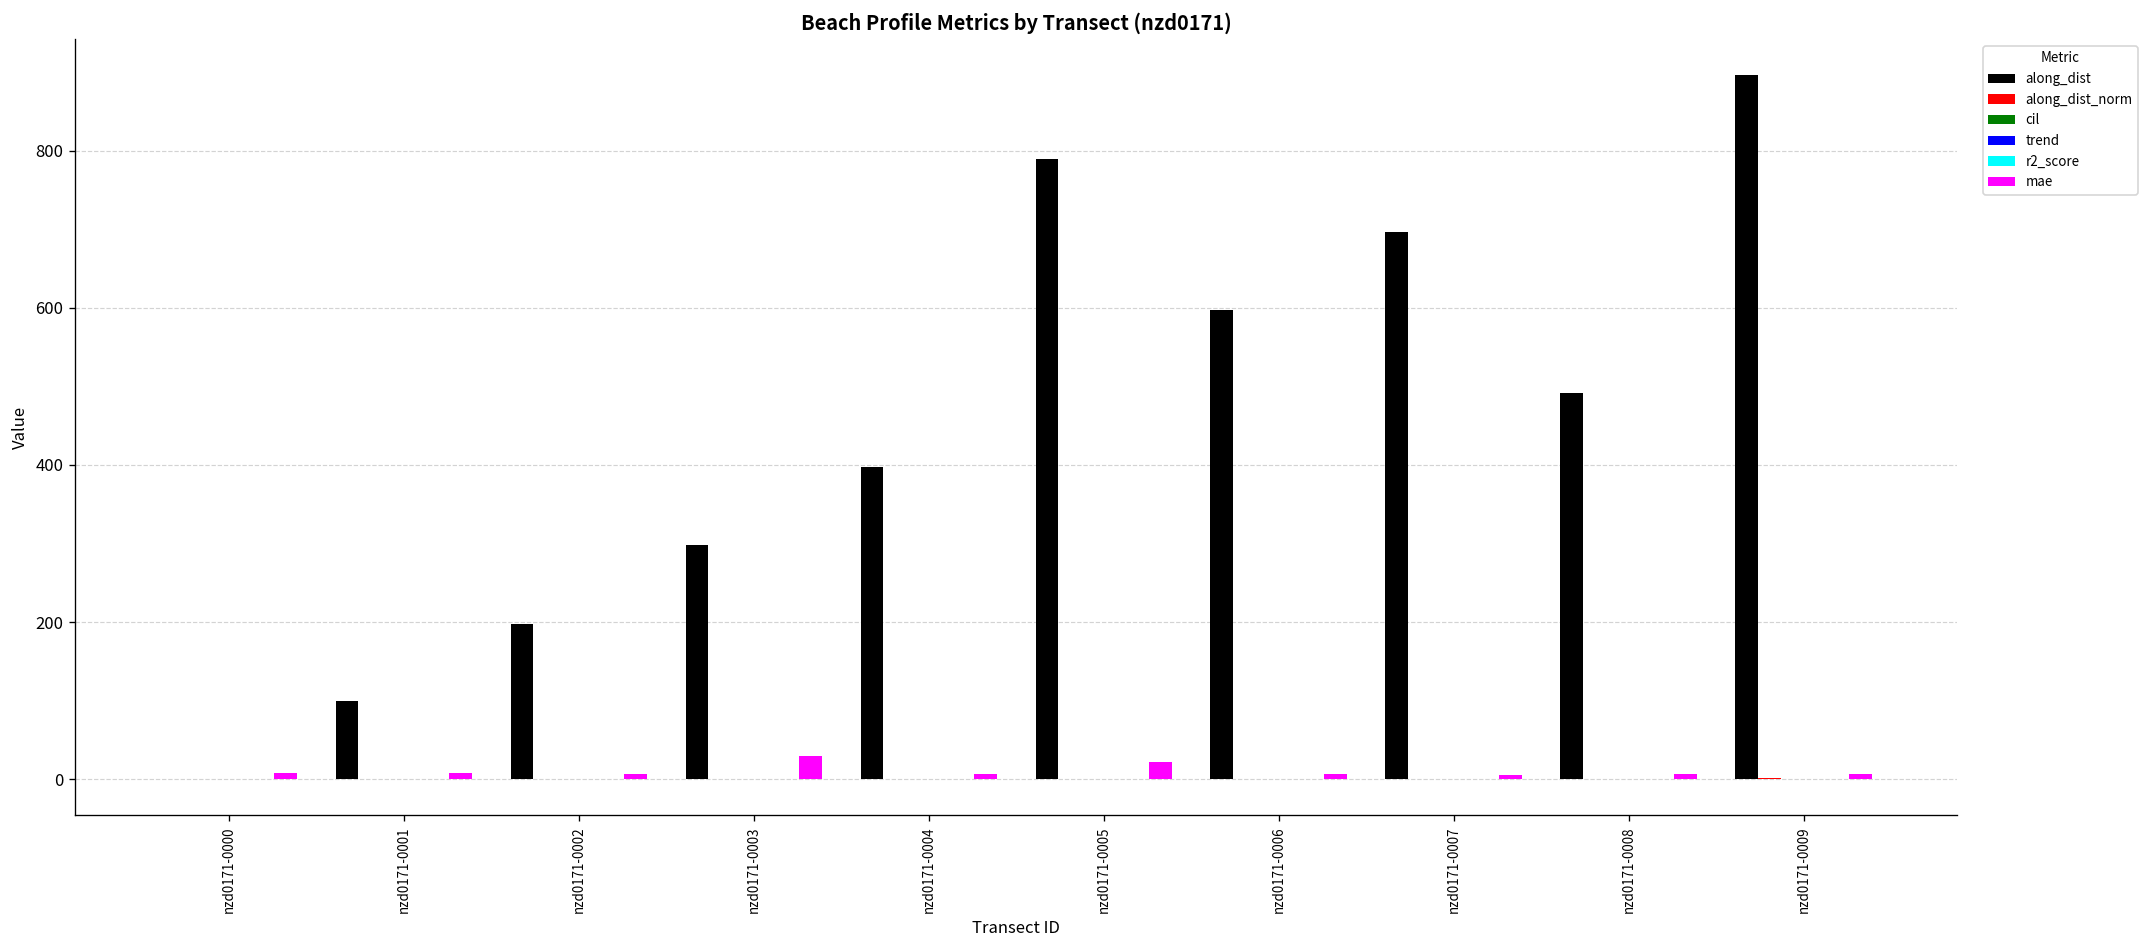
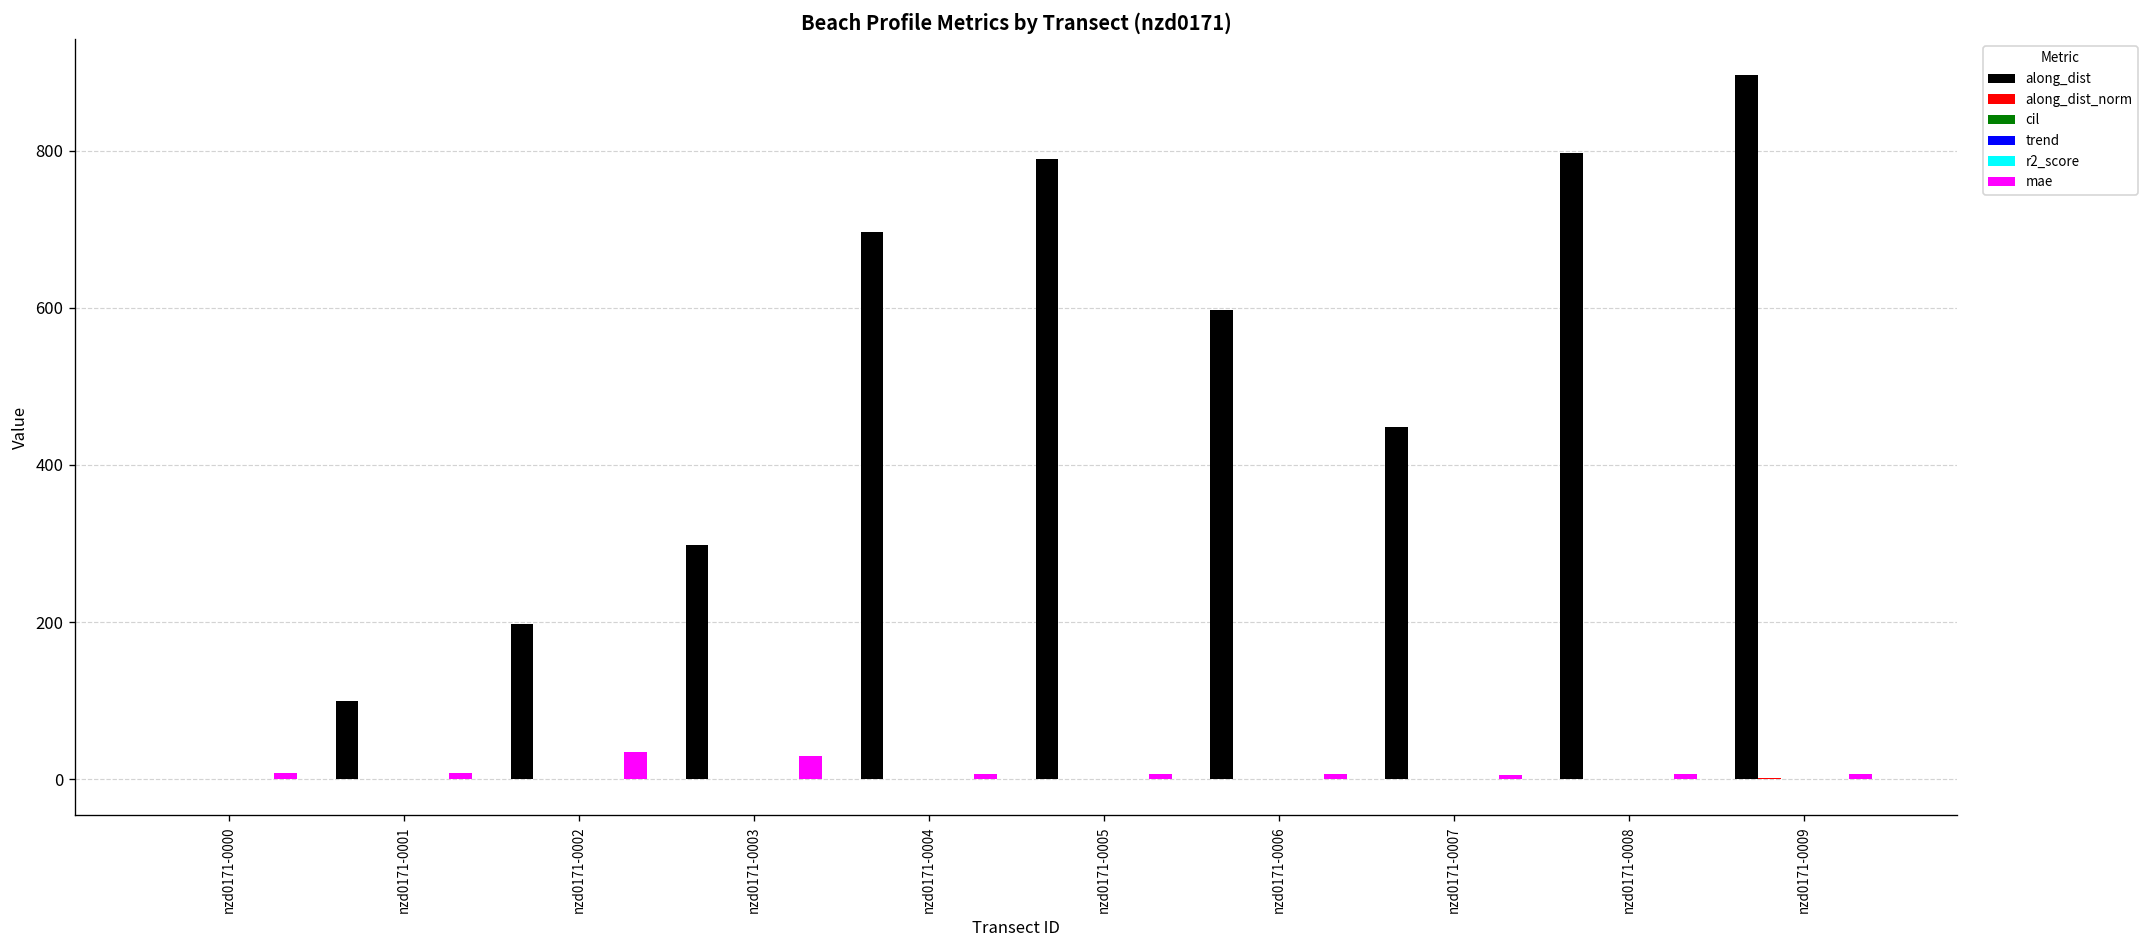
  {
    "along_dist": {
      "nzd0171-0000": 0,
      "nzd0171-0001": 100,
      "nzd0171-0002": 200,
      "nzd0171-0003": 300,
-     "nzd0171-0004": 400,
+     "nzd0171-0004": 700,
      "nzd0171-0005": 790,
      "nzd0171-0006": 600,
-     "nzd0171-0007": 700,
-     "nzd0171-0008": 490,
+     "nzd0171-0007": 450,
+     "nzd0171-0008": 800,
      "nzd0171-0009": 900
    },
    "along_dist_norm": {
      "nzd0171-0000": 0
    },
    "mae": {
      "nzd0171-0000": 10,
      "nzd0171-0001": 10,
-     "nzd0171-0002": 10,
+     "nzd0171-0002": 30,
      "nzd0171-0003": 30,
      "nzd0171-0004": 10,
-     "nzd0171-0005": 20,
+     "nzd0171-0005": 10,
      "nzd0171-0006": 10,
      "nzd0171-0007": 10,
      "nzd0171-0008": 10,
      "nzd0171-0009": 10
    }
  }
